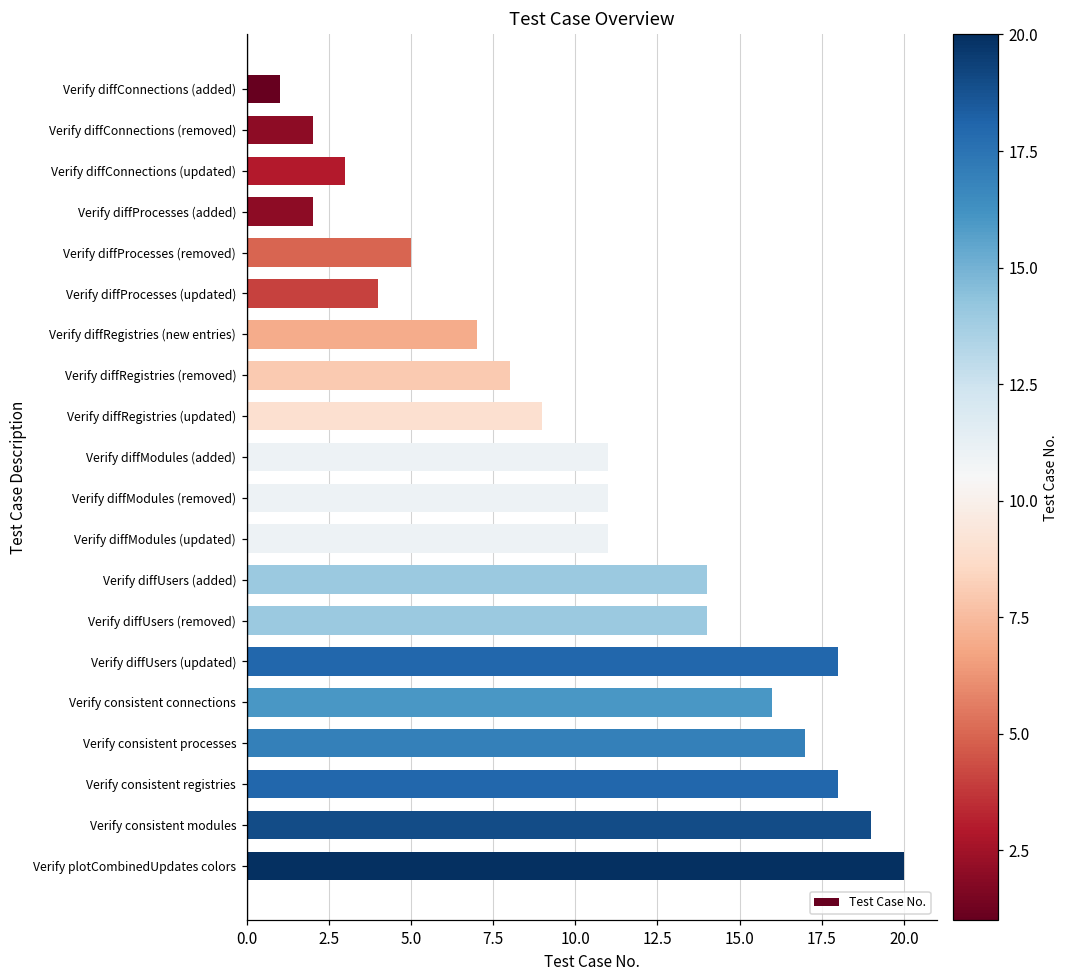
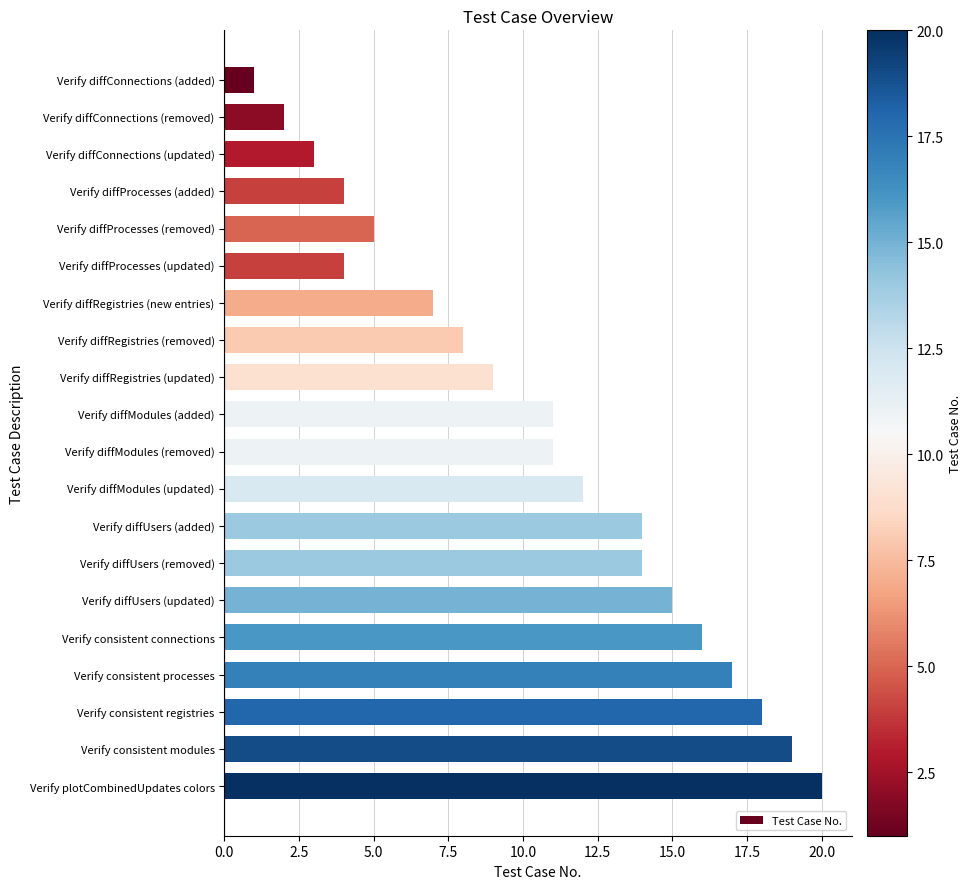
  {
    "Verify diffConnections (added)": 1,
    "Verify diffConnections (removed)": 2,
    "Verify diffConnections (updated)": 3,
-   "Verify diffProcesses (added)": 2,
+   "Verify diffProcesses (added)": 4,
    "Verify diffProcesses (removed)": 5,
    "Verify diffProcesses (updated)": 4,
    "Verify diffRegistries (new entries)": 7,
    "Verify diffRegistries (removed)": 8,
    "Verify diffRegistries (updated)": 9,
    "Verify diffModules (added)": 11,
    "Verify diffModules (removed)": 11,
-   "Verify diffModules (updated)": 11,
+   "Verify diffModules (updated)": 12,
    "Verify diffUsers (added)": 14,
    "Verify diffUsers (removed)": 14,
-   "Verify diffUsers (updated)": 18,
+   "Verify diffUsers (updated)": 15,
    "Verify consistent connections": 16,
    "Verify consistent processes": 17,
    "Verify consistent registries": 18,
    "Verify consistent modules": 19,
    "Verify plotCombinedUpdates colors": 20
  }
